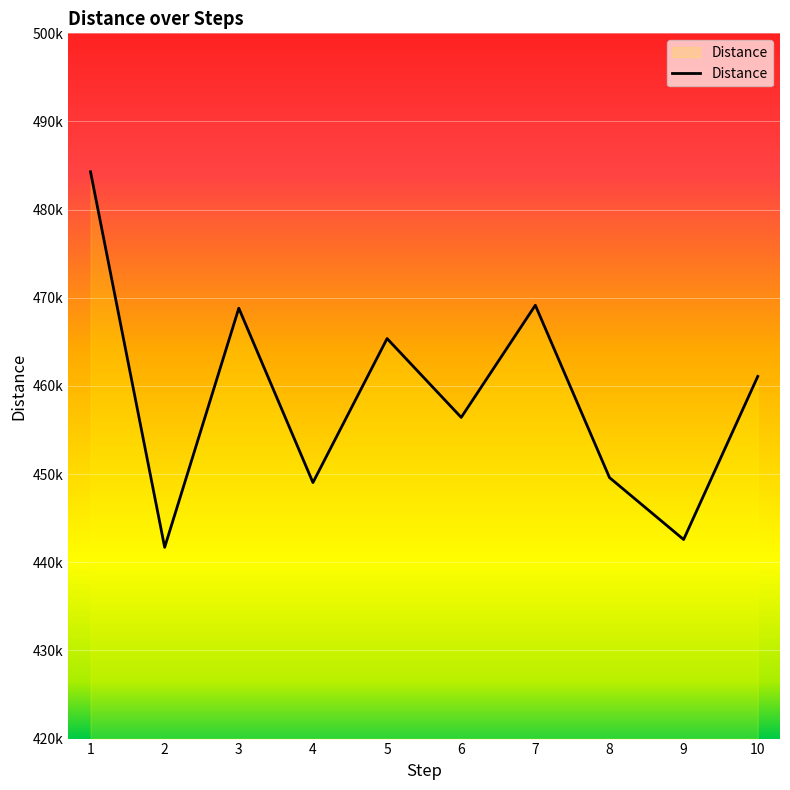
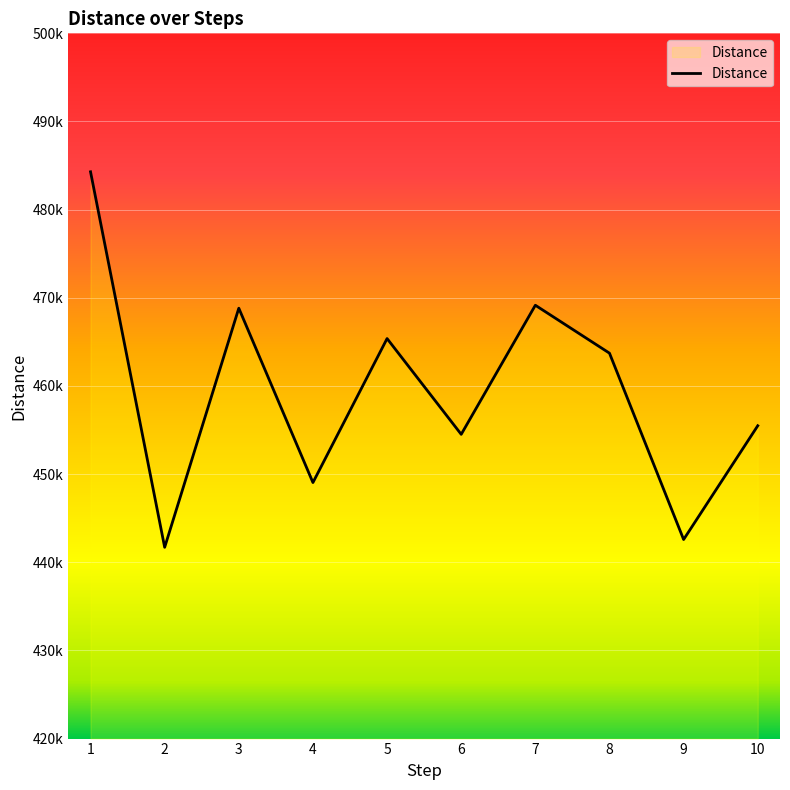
  {
    "1": 484000,
    "2": 442000,
    "3": 469000,
    "4": 449000,
    "5": 465000,
-   "6": 456000,
+   "6": 455000,
    "7": 469000,
-   "8": 450000,
+   "8": 464000,
    "9": 443000,
-   "10": 461000
+   "10": 455000
  }
